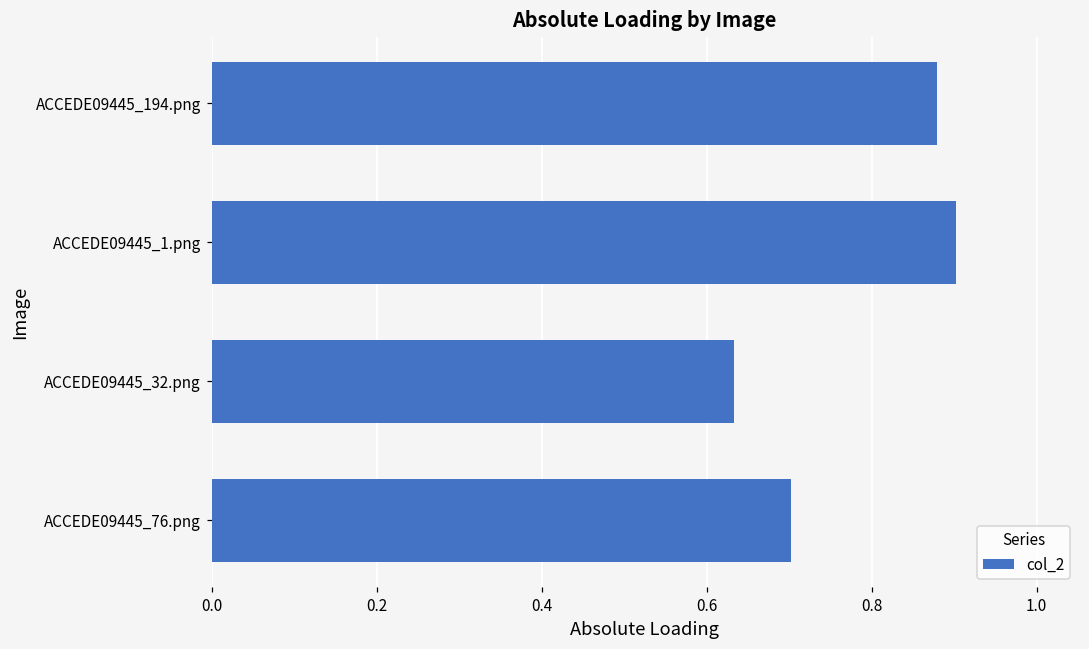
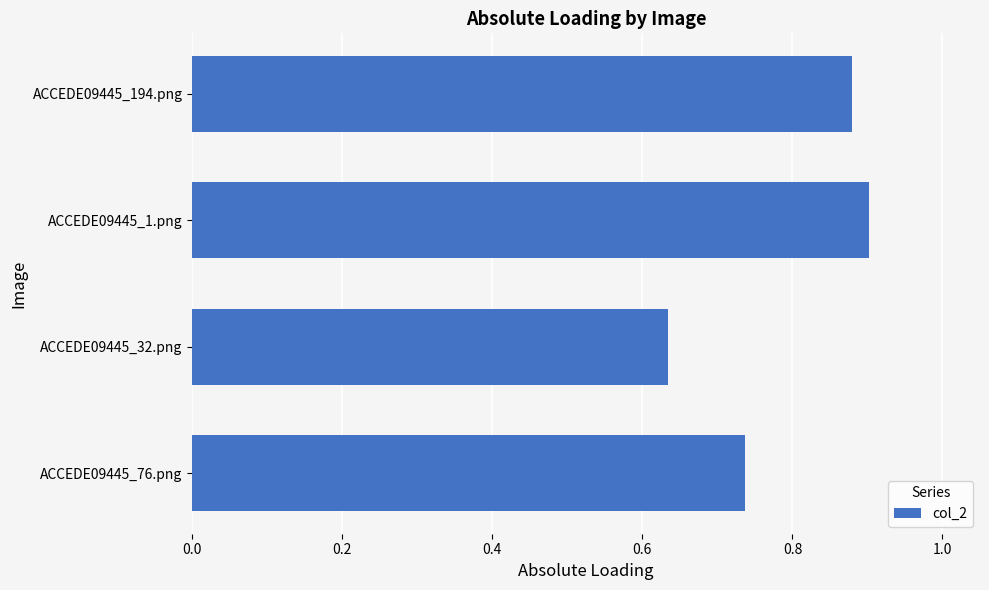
  {
    "ACCEDE09445_194.png": 0.88,
    "ACCEDE09445_1.png": 0.90,
    "ACCEDE09445_32.png": 0.63,
-   "ACCEDE09445_76.png": 0.70
+   "ACCEDE09445_76.png": 0.74
  }
